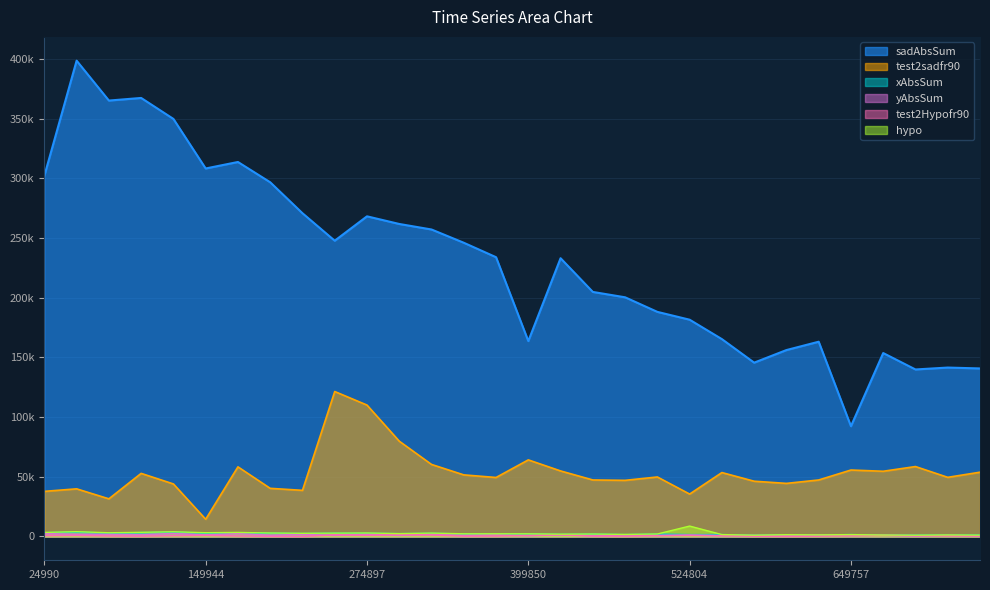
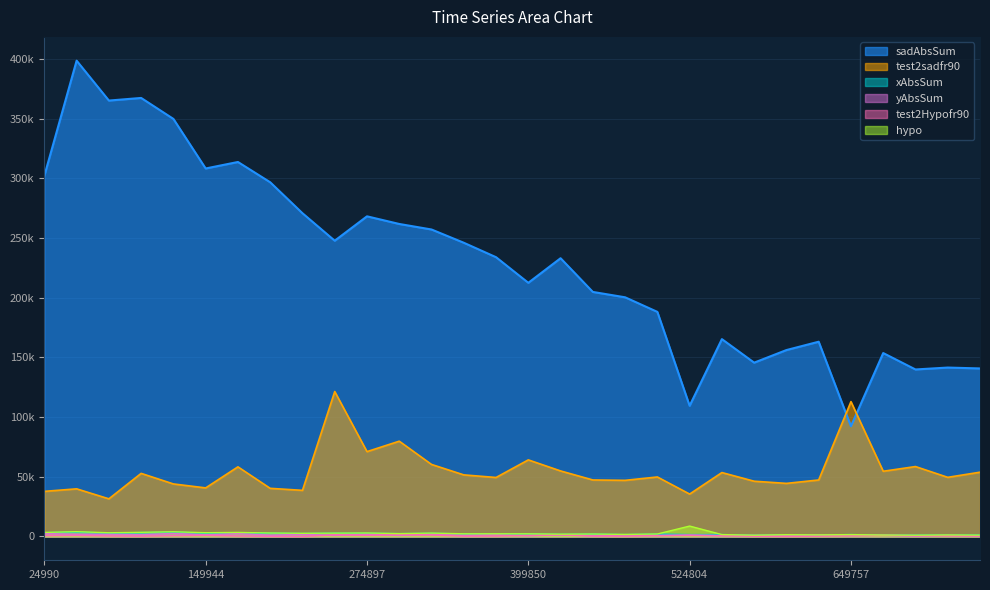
  {
    "sadAbsSum": {
      "24990": 302000,
      "149944": 308000,
      "274897": 268000,
-     "399850": 164000,
-     "524804": 182000,
+     "399850": 212000,
+     "524804": 109000,
      "649757": 92000
    },
    "test2sadfr90": {
      "24990": 38000,
-     "149944": 14000,
-     "274897": 110000,
+     "149944": 41000,
+     "274897": 71000,
      "399850": 64000,
      "524804": 36000,
-     "649757": 56000
+     "649757": 113000
    },
    "hypo": {
      "524804": 9000
    }
  }
